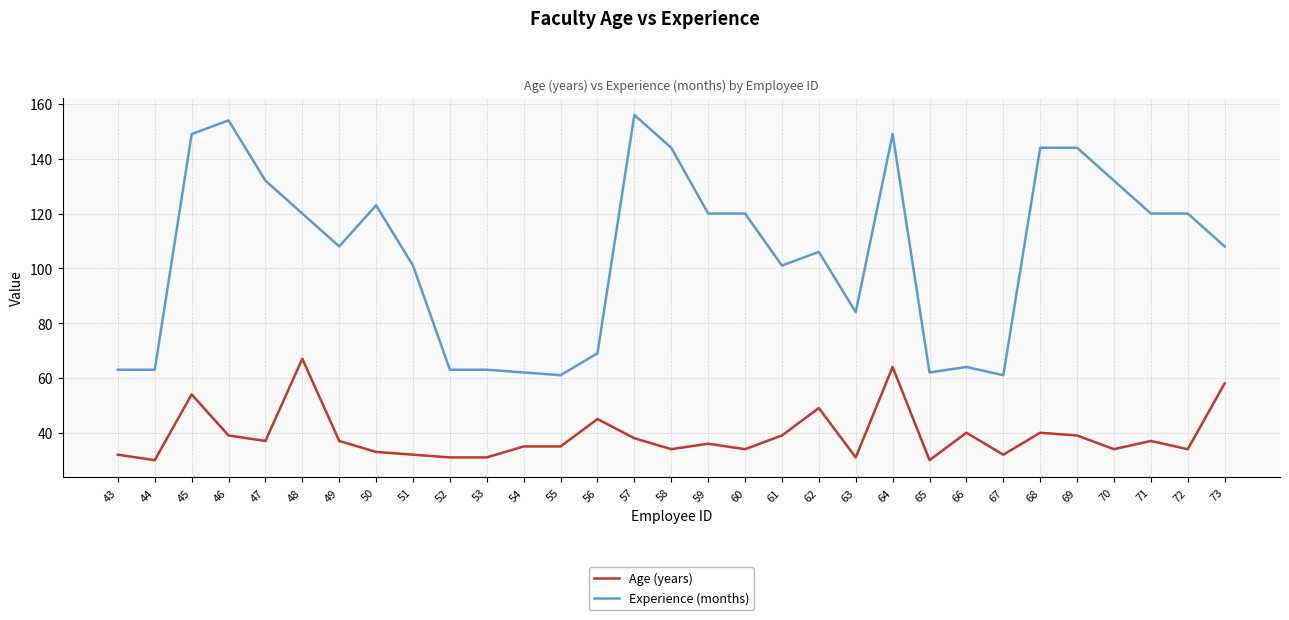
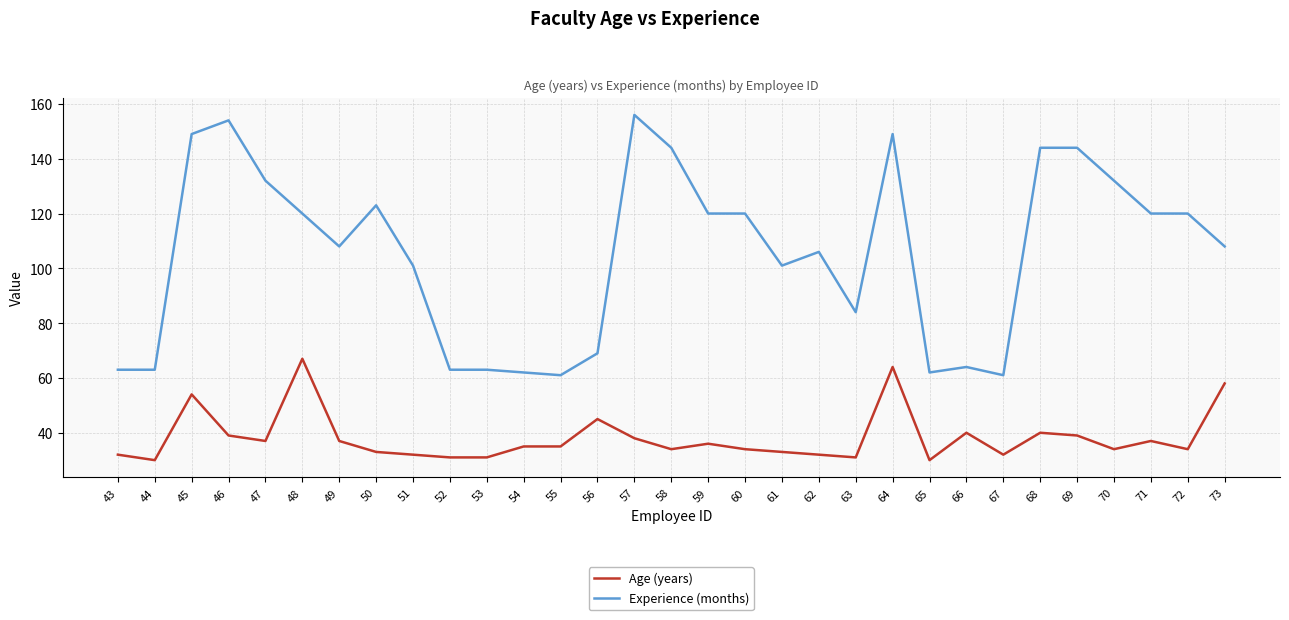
  {
    "Age (years)": {
      "43": 32,
      "44": 30,
      "45": 54,
      "46": 39,
      "47": 37,
      "48": 67,
      "49": 37,
      "50": 33,
      "51": 32,
      "52": 31,
      "53": 31,
      "54": 35,
      "55": 35,
      "56": 45,
      "57": 38,
      "58": 34,
      "59": 36,
      "60": 34,
-     "61": 39,
-     "62": 49,
+     "61": 33,
+     "62": 32,
      "63": 31,
      "64": 64,
      "65": 30,
      "66": 40,
      "67": 32,
      "68": 40,
      "69": 39,
      "70": 34,
      "71": 37,
      "72": 34,
      "73": 58
    },
    "Experience (months)": {
      "43": 63,
      "44": 63,
      "45": 149,
      "46": 154,
      "47": 132,
      "48": 120,
      "49": 108,
      "50": 123,
      "51": 101,
      "52": 63,
      "53": 63,
      "54": 62,
      "55": 61,
      "56": 69,
      "57": 156,
      "58": 144,
      "59": 120,
      "60": 120,
      "61": 101,
      "62": 106,
      "63": 84,
      "64": 149,
      "65": 62,
      "66": 64,
      "67": 61,
      "68": 144,
      "69": 144,
      "70": 132,
      "71": 120,
      "72": 120,
      "73": 108
    }
  }
